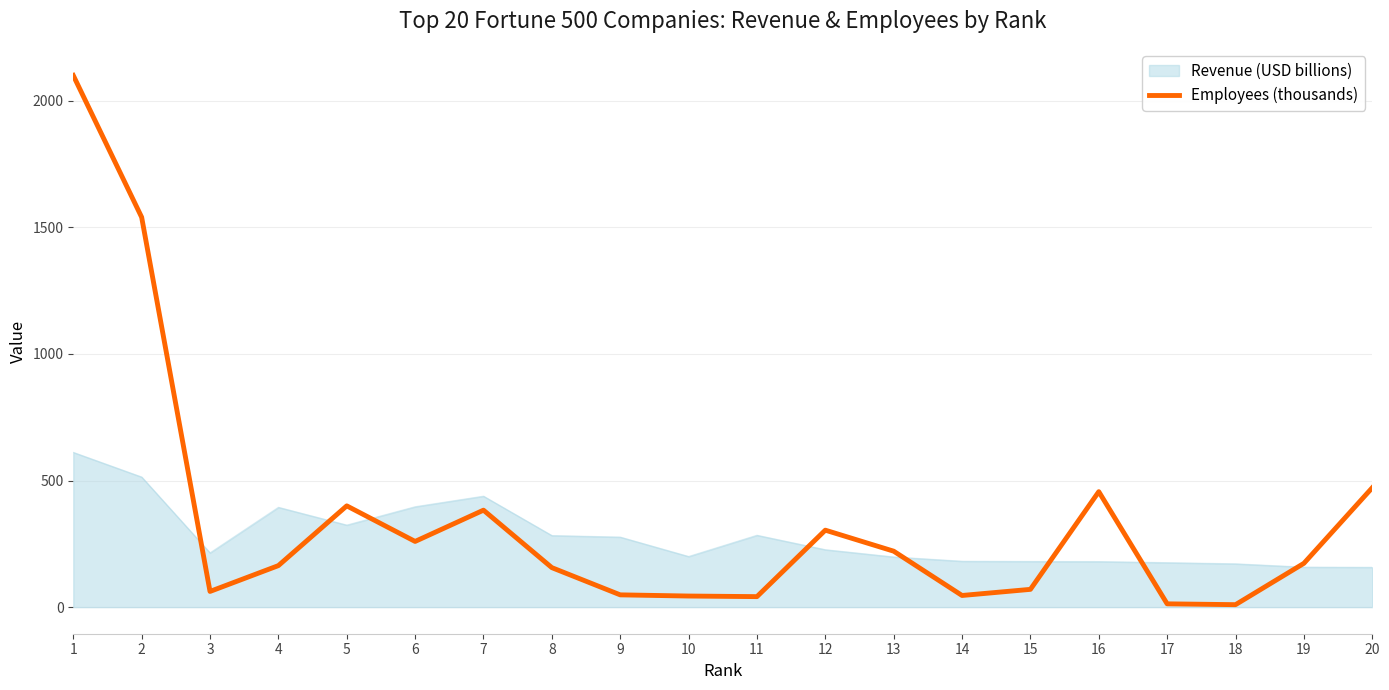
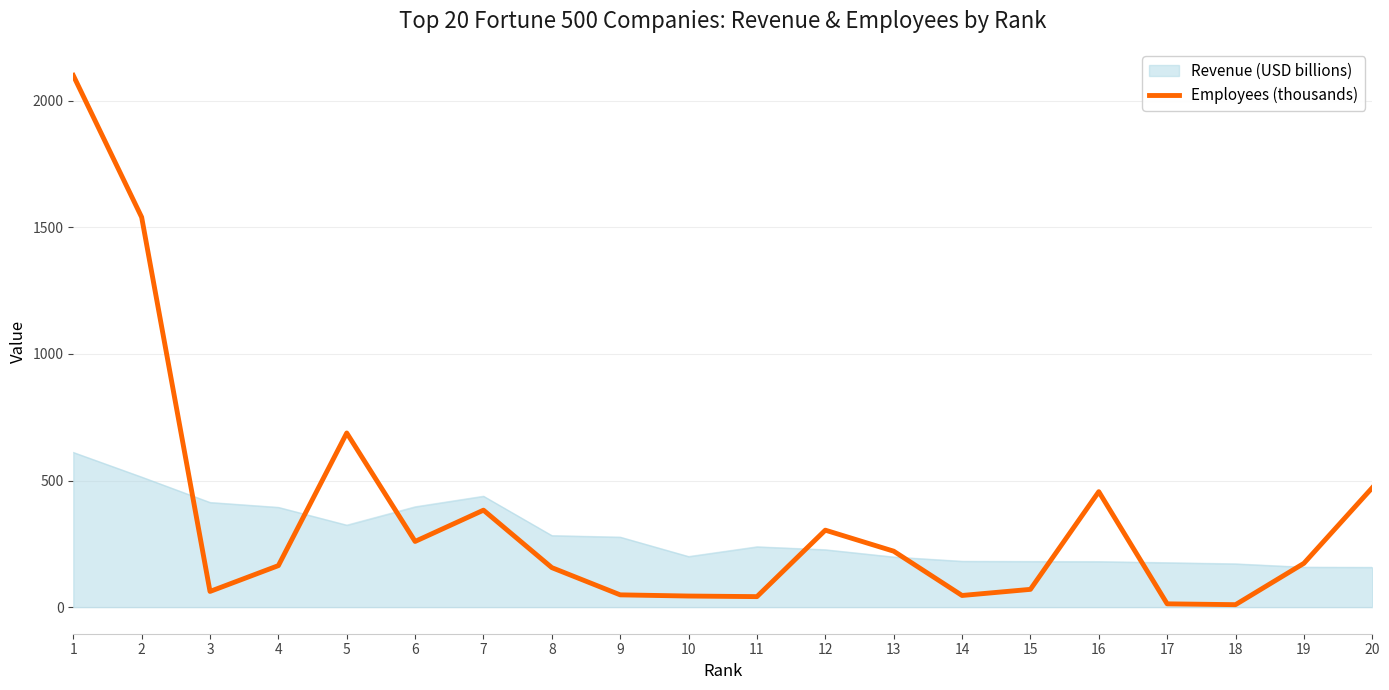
  {
    "Revenue (USD billions)": {
      "1": 610,
      "2": 510,
-     "3": 210,
+     "3": 410,
      "4": 390,
      "5": 320,
      "6": 400,
      "7": 440,
      "8": 280,
      "9": 280,
      "10": 200,
-     "11": 280,
+     "11": 240,
      "12": 230,
      "13": 200,
      "14": 180,
      "15": 180,
      "16": 180,
      "17": 180,
      "18": 170,
      "19": 160,
      "20": 160
    },
    "Employees (thousands)": {
      "1": 2100,
      "2": 1540,
      "3": 60,
      "4": 160,
-     "5": 400,
+     "5": 690,
      "6": 260,
      "7": 380,
      "8": 160,
      "9": 50,
      "10": 40,
      "11": 40,
      "12": 300,
      "13": 220,
      "14": 50,
      "15": 70,
      "16": 460,
      "17": 10,
      "18": 10,
      "19": 170,
      "20": 470
    }
  }
